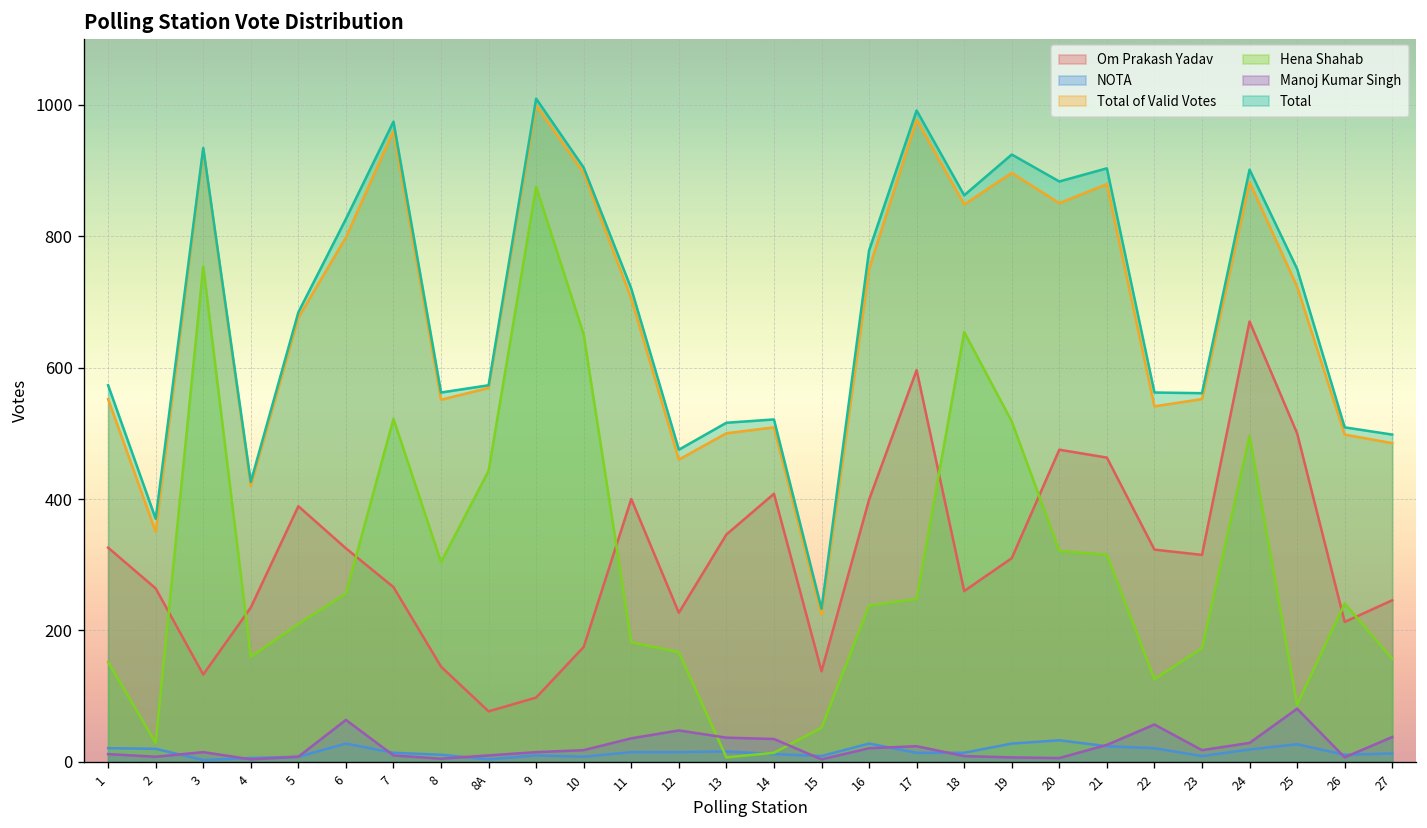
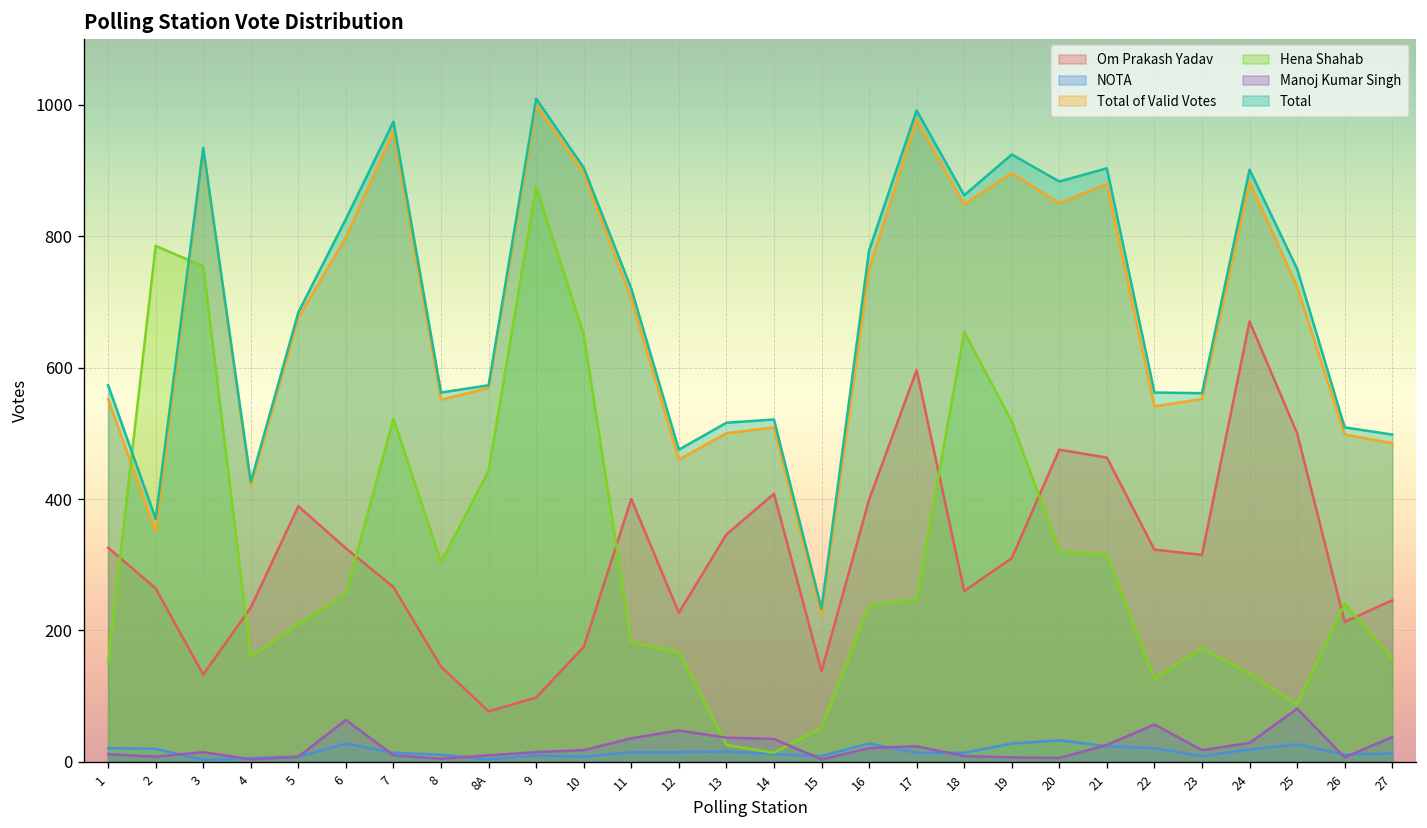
  {
    "Hena Shahab": {
      "1": 150,
-     "2": 30,
+     "2": 790,
      "3": 750,
      "4": 160,
      "5": 210,
      "6": 260,
      "7": 520,
      "8": 300,
      "8A": 440,
      "9": 880,
      "10": 650,
      "11": 180,
      "12": 170,
-     "13": 10,
+     "13": 30,
      "15": 50,
      "16": 240,
      "17": 250,
      "18": 650,
      "19": 520,
      "20": 320,
      "21": 320,
      "22": 130,
      "23": 170,
-     "24": 500,
+     "24": 130,
      "25": 90,
      "26": 240,
      "27": 160
    }
  }
